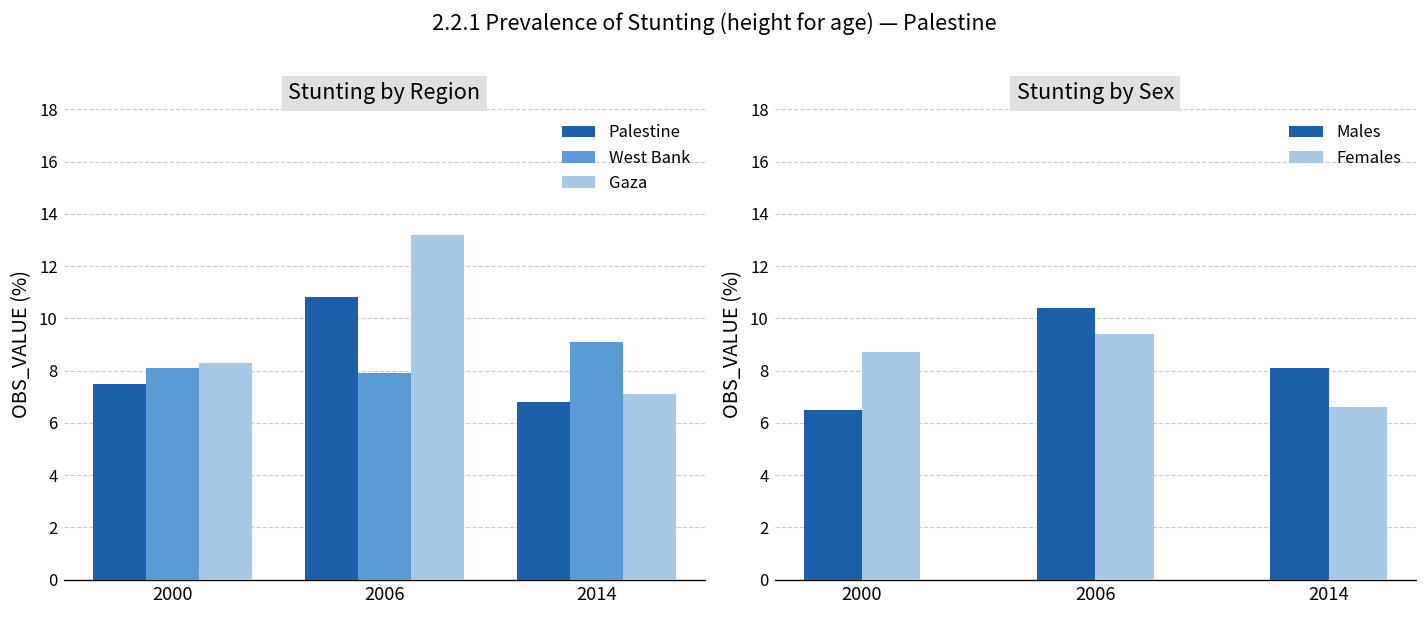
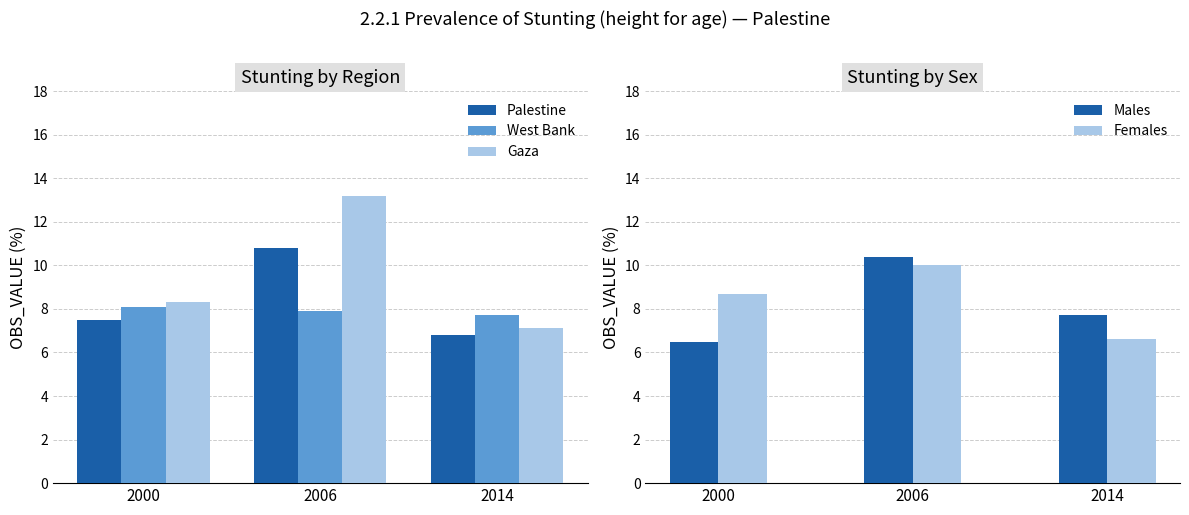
  {
    "Stunting by Region": {
      "Palestine": {
        "2000": 7.5,
        "2006": 10.8,
        "2014": 6.8
      },
      "West Bank": {
        "2000": 8.1,
        "2006": 7.9,
-       "2014": 9.1
+       "2014": 7.7
      },
      "Gaza": {
        "2000": 8.3,
        "2006": 13.2,
        "2014": 7.1
      }
    },
    "Stunting by Sex": {
      "Males": {
        "2000": 6.5,
        "2006": 10.4,
-       "2014": 8.1
+       "2014": 7.7
      },
      "Females": {
        "2000": 8.7,
-       "2006": 9.4,
+       "2006": 10.0,
        "2014": 6.6
      }
    }
  }
